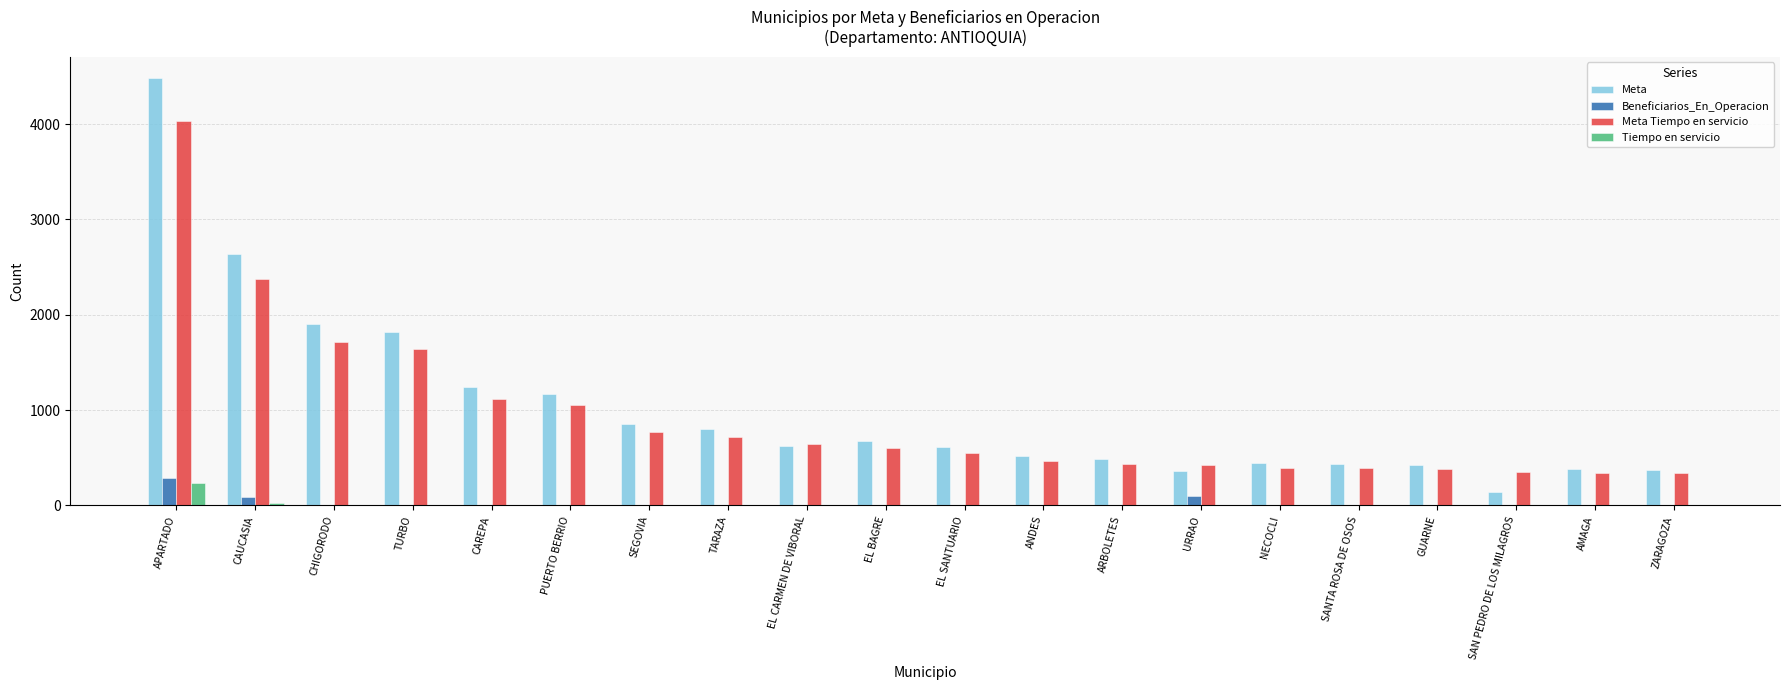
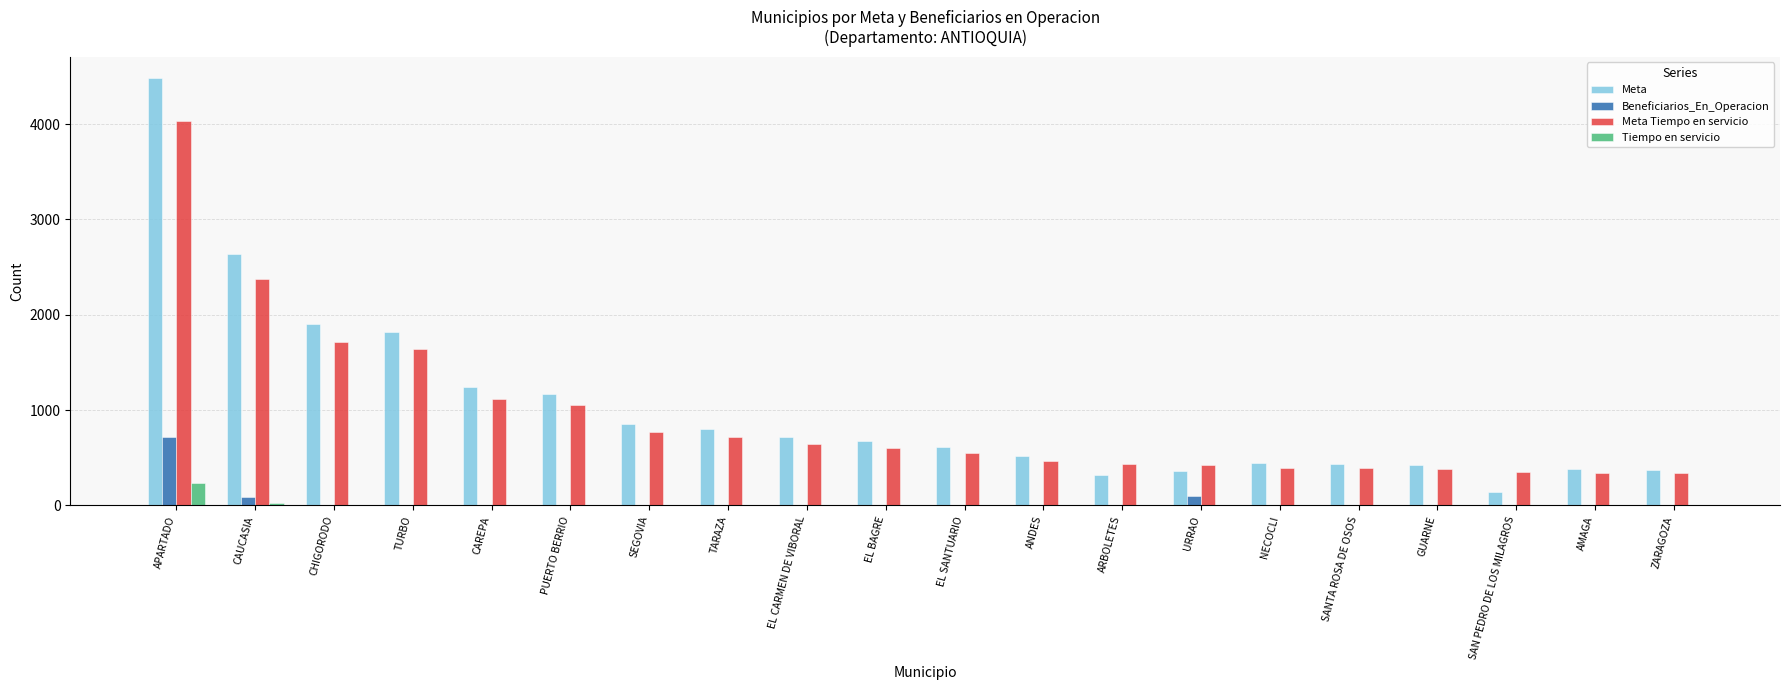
  {
    "Meta": {
      "APARTADO": 4500,
      "CAUCASIA": 2600,
      "CHIGORODO": 1900,
      "TURBO": 1800,
      "CAREPA": 1200,
      "PUERTO BERRIO": 1200,
      "SEGOVIA": 900,
      "TARAZA": 800,
-     "EL CARMEN DE VIBORAL": 600,
+     "EL CARMEN DE VIBORAL": 700,
      "EL BAGRE": 700,
      "EL SANTUARIO": 600,
      "ANDES": 500,
-     "ARBOLETES": 500,
+     "ARBOLETES": 300,
      "URRAO": 400,
      "NECOCLI": 400,
      "SANTA ROSA DE OSOS": 400,
      "GUARNE": 400,
      "SAN PEDRO DE LOS MILAGROS": 100,
      "AMAGA": 400,
      "ZARAGOZA": 400
    },
    "Beneficiarios_En_Operacion": {
-     "APARTADO": 300,
+     "APARTADO": 700,
      "CAUCASIA": 100,
      "CHIGORODO": 0,
      "TURBO": 0,
      "CAREPA": 0,
      "PUERTO BERRIO": 0,
      "SEGOVIA": 0,
      "TARAZA": 0,
      "EL CARMEN DE VIBORAL": 0,
      "EL BAGRE": 0,
      "EL SANTUARIO": 0,
      "ANDES": 0,
      "ARBOLETES": 0,
      "URRAO": 100,
      "NECOCLI": 0,
      "SANTA ROSA DE OSOS": 0,
      "GUARNE": 0,
      "SAN PEDRO DE LOS MILAGROS": 0,
      "AMAGA": 0,
      "ZARAGOZA": 0
    },
    "Meta Tiempo en servicio": {
      "APARTADO": 4000,
      "CAUCASIA": 2400,
      "CHIGORODO": 1700,
      "TURBO": 1600,
      "CAREPA": 1100,
      "PUERTO BERRIO": 1000,
      "SEGOVIA": 800,
      "TARAZA": 700,
      "EL CARMEN DE VIBORAL": 600,
      "EL BAGRE": 600,
      "EL SANTUARIO": 600,
      "ANDES": 500,
      "ARBOLETES": 400,
      "URRAO": 400,
      "NECOCLI": 400,
      "SANTA ROSA DE OSOS": 400,
      "GUARNE": 400,
      "SAN PEDRO DE LOS MILAGROS": 300,
      "AMAGA": 300,
      "ZARAGOZA": 300
    },
    "Tiempo en servicio": {
      "APARTADO": 200,
      "CAUCASIA": 0,
      "CHIGORODO": 0,
      "TURBO": 0,
      "CAREPA": 0,
      "PUERTO BERRIO": 0,
      "SEGOVIA": 0,
      "TARAZA": 0,
      "EL CARMEN DE VIBORAL": 0,
      "EL BAGRE": 0,
      "EL SANTUARIO": 0,
      "ANDES": 0,
      "ARBOLETES": 0,
      "URRAO": 0,
      "NECOCLI": 0,
      "SANTA ROSA DE OSOS": 0,
      "GUARNE": 0,
      "SAN PEDRO DE LOS MILAGROS": 0,
      "AMAGA": 0,
      "ZARAGOZA": 0
    }
  }
